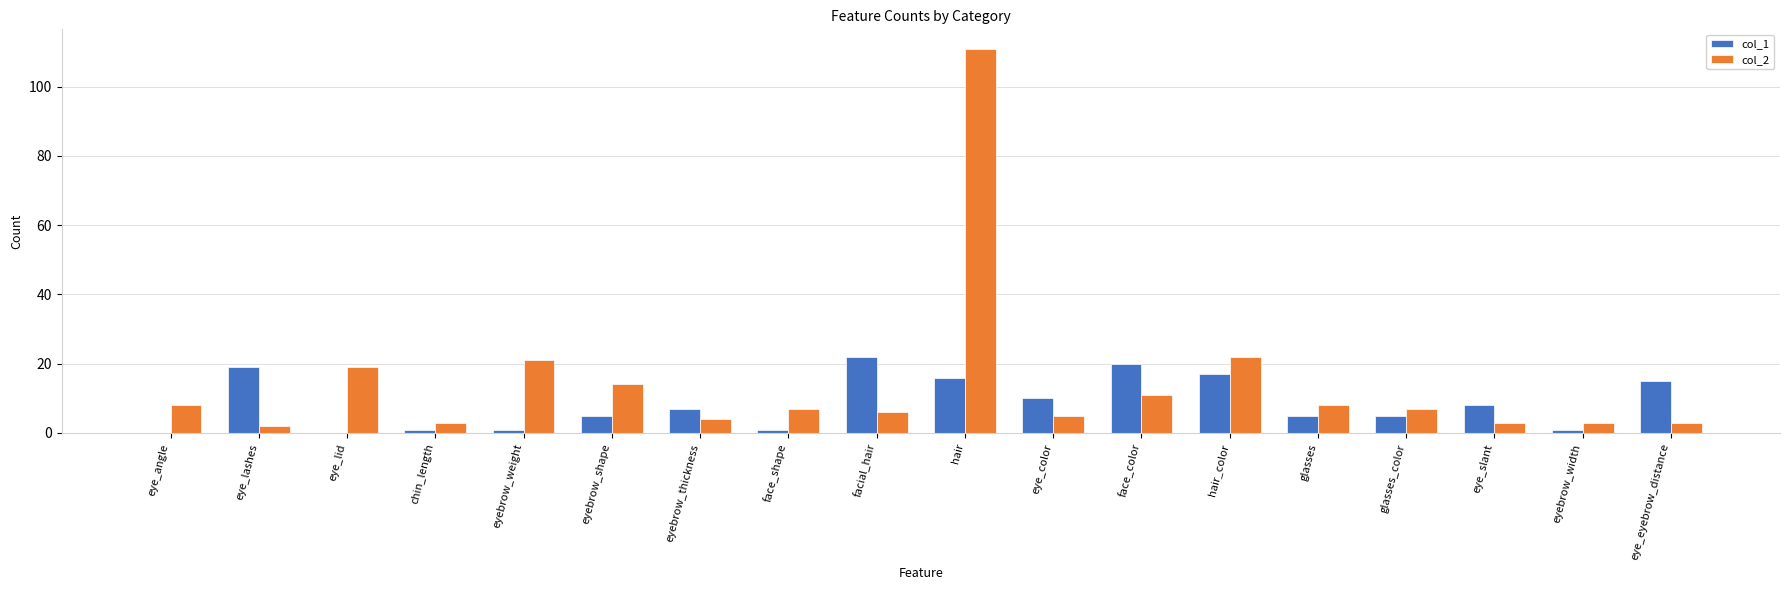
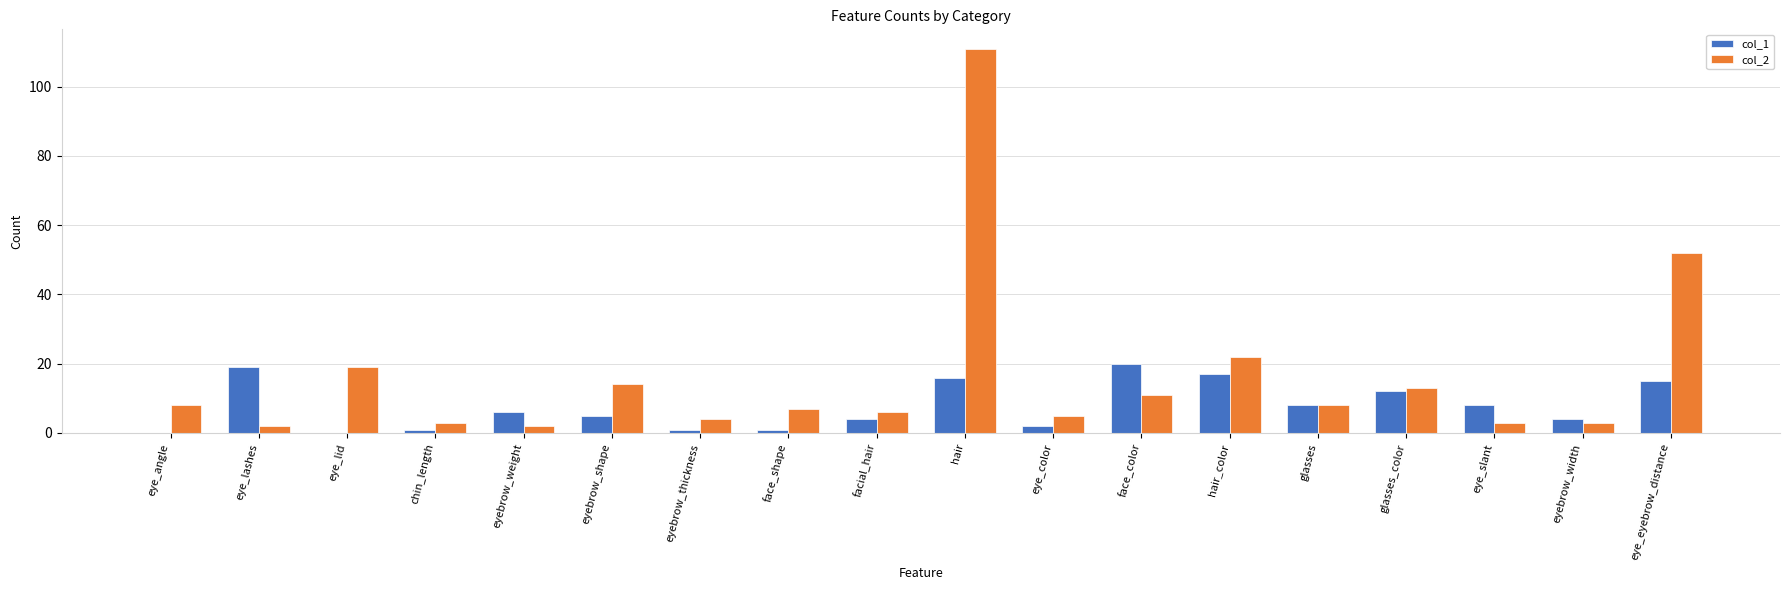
  {
    "col_1": {
      "eye_angle": 0,
      "eye_lashes": 19,
      "eye_lid": 0,
      "chin_length": 1,
-     "eyebrow_weight": 1,
+     "eyebrow_weight": 6,
      "eyebrow_shape": 5,
-     "eyebrow_thickness": 7,
+     "eyebrow_thickness": 1,
      "face_shape": 1,
-     "facial_hair": 22,
+     "facial_hair": 4,
      "hair": 16,
-     "eye_color": 10,
+     "eye_color": 2,
      "face_color": 20,
      "hair_color": 17,
-     "glasses": 5,
-     "glasses_color": 5,
+     "glasses": 8,
+     "glasses_color": 12,
      "eye_slant": 8,
-     "eyebrow_width": 1,
+     "eyebrow_width": 4,
      "eye_eyebrow_distance": 15
    },
    "col_2": {
      "eye_angle": 8,
      "eye_lashes": 2,
      "eye_lid": 19,
      "chin_length": 3,
-     "eyebrow_weight": 21,
+     "eyebrow_weight": 2,
      "eyebrow_shape": 14,
      "eyebrow_thickness": 4,
      "face_shape": 7,
      "facial_hair": 6,
      "hair": 111,
      "eye_color": 5,
      "face_color": 11,
      "hair_color": 22,
      "glasses": 8,
-     "glasses_color": 7,
+     "glasses_color": 13,
      "eye_slant": 3,
      "eyebrow_width": 3,
-     "eye_eyebrow_distance": 3
+     "eye_eyebrow_distance": 52
    }
  }
